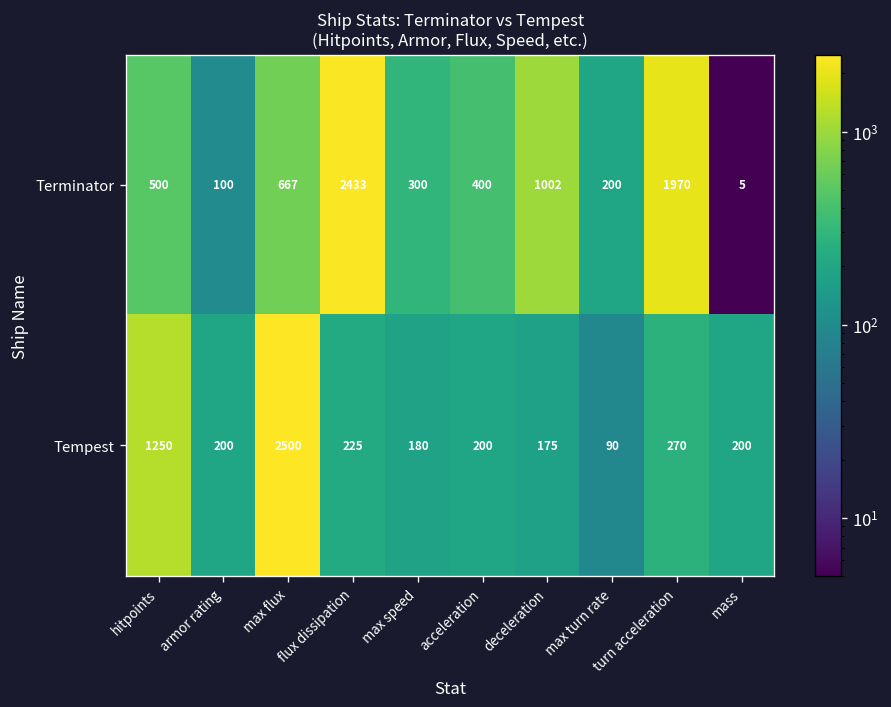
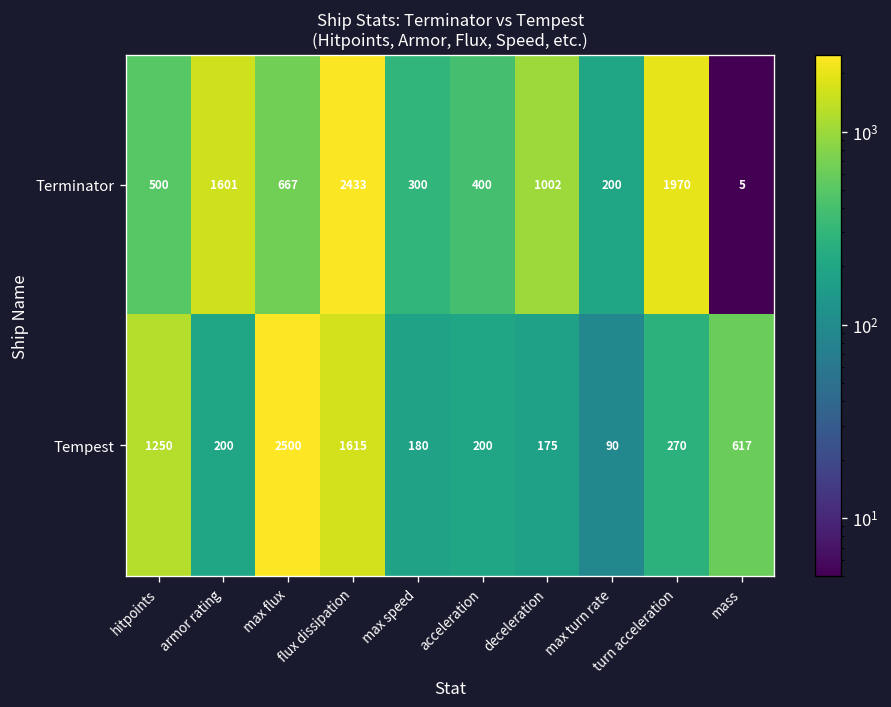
  {
    "Terminator": {
      "hitpoints": 500,
-     "armor rating": 100,
+     "armor rating": 1601,
      "max flux": 667,
      "flux dissipation": 2433,
      "max speed": 300,
      "acceleration": 400,
      "deceleration": 1002,
      "max turn rate": 200,
      "turn acceleration": 1970,
      "mass": 5
    },
    "Tempest": {
      "hitpoints": 1250,
      "armor rating": 200,
      "max flux": 2500,
-     "flux dissipation": 225,
+     "flux dissipation": 1615,
      "max speed": 180,
      "acceleration": 200,
      "deceleration": 175,
      "max turn rate": 90,
      "turn acceleration": 270,
-     "mass": 200
+     "mass": 617
    }
  }
